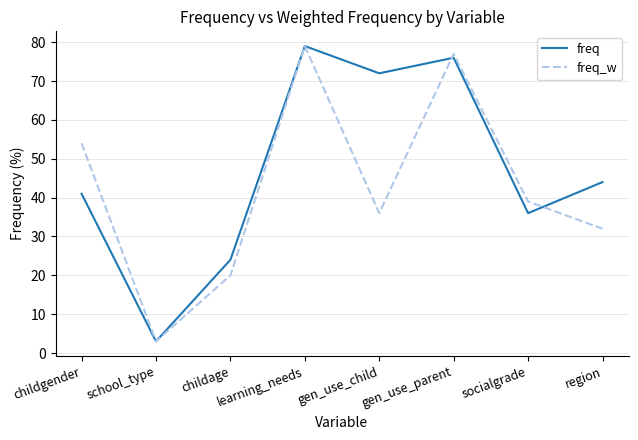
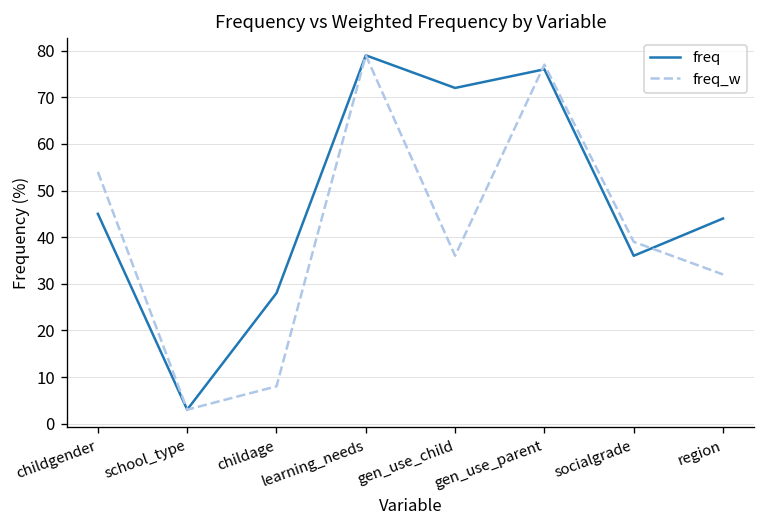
  {
    "freq": {
-     "childgender": 41,
-     "childage": 24,
+     "childgender": 45,
+     "childage": 28,
      "gen_use_child": 72,
      "gen_use_parent": 76,
      "socialgrade": 36,
      "region": 44
    },
    "freq_w": {
      "childgender": 54,
-     "childage": 20,
+     "childage": 8,
      "gen_use_child": 36,
      "gen_use_parent": 77,
      "socialgrade": 39,
      "region": 32
    }
  }
